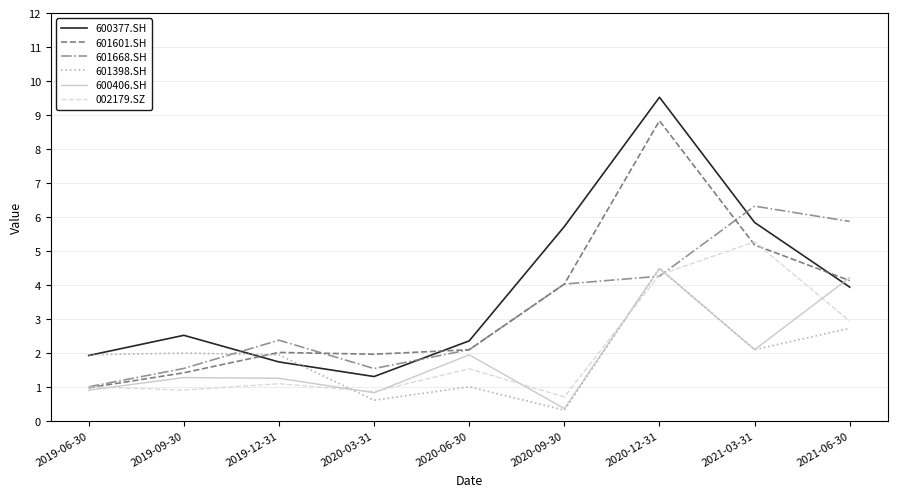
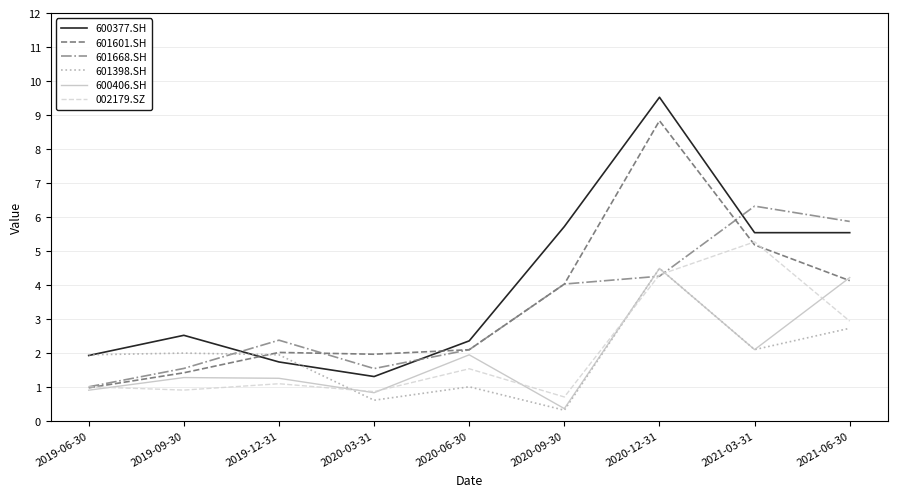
  {
    "600377.SH": {
      "2019-09-30": 2.5,
      "2019-12-31": 1.8,
      "2020-03-31": 1.3,
      "2020-06-30": 2.4,
      "2020-09-30": 5.7,
      "2020-12-31": 9.5,
-     "2021-03-31": 5.9,
-     "2021-06-30": 4.0
+     "2021-03-31": 5.6,
+     "2021-06-30": 5.6
    }
  }
